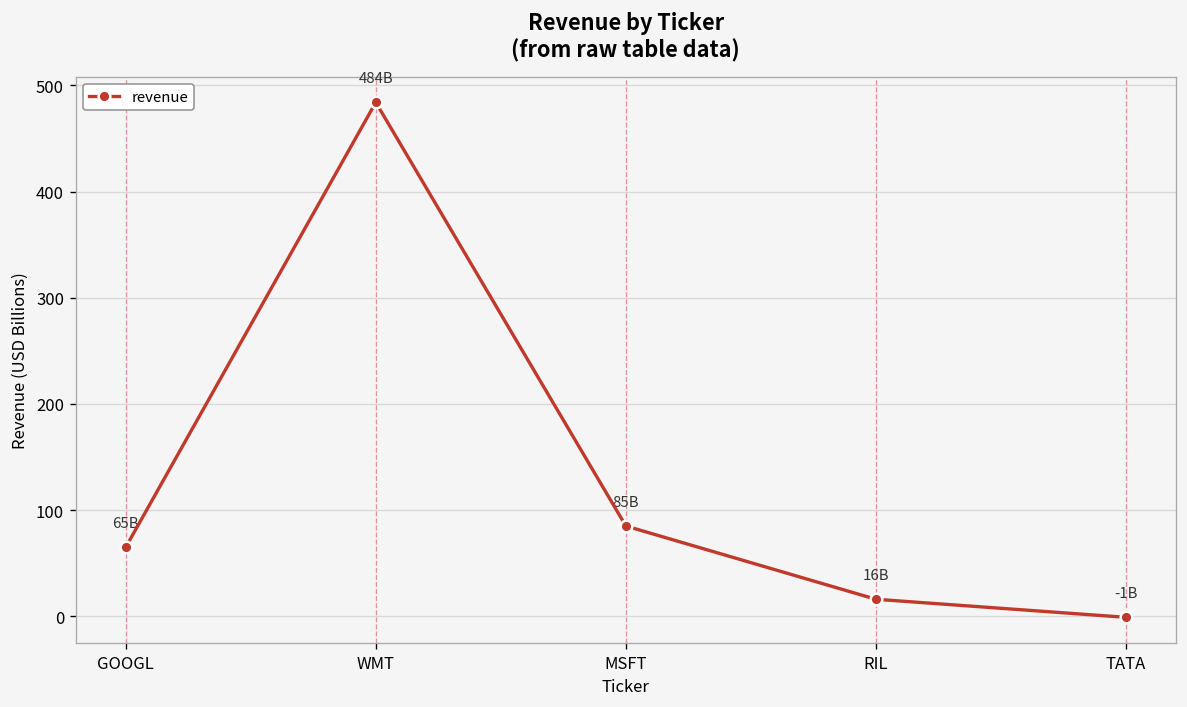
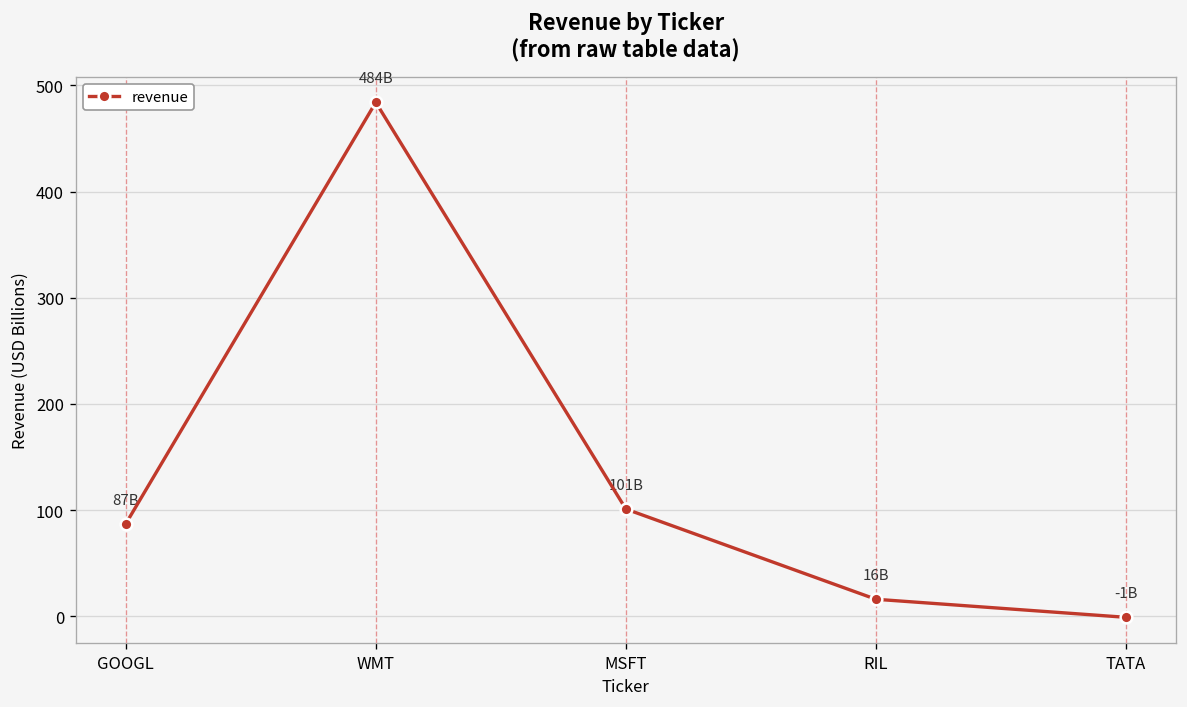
  {
-   "GOOGL": "65B",
+   "GOOGL": "87B",
    "WMT": "484B",
-   "MSFT": "85B",
+   "MSFT": "101B",
    "RIL": "16B",
    "TATA": "-1B"
  }
